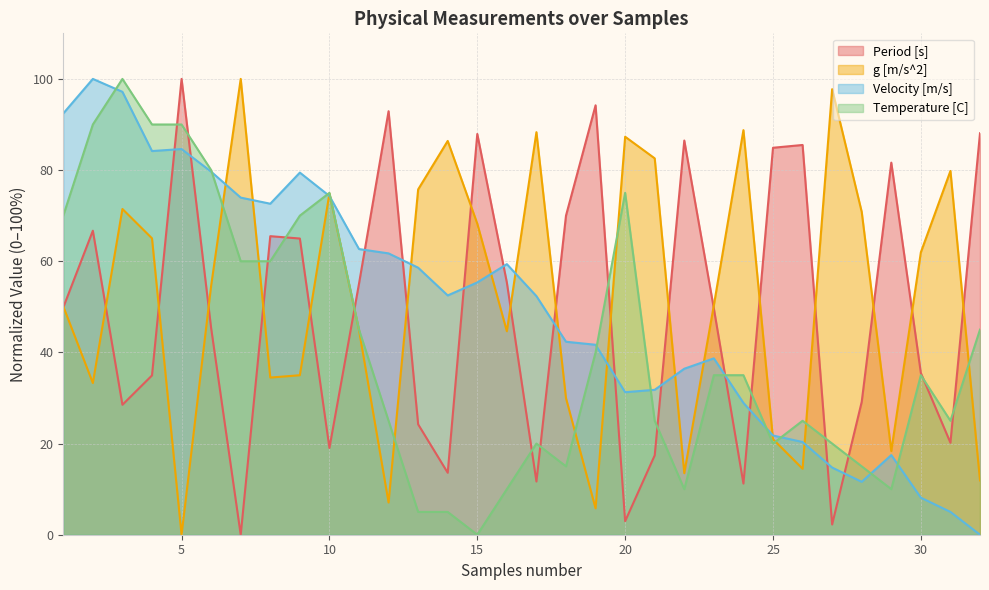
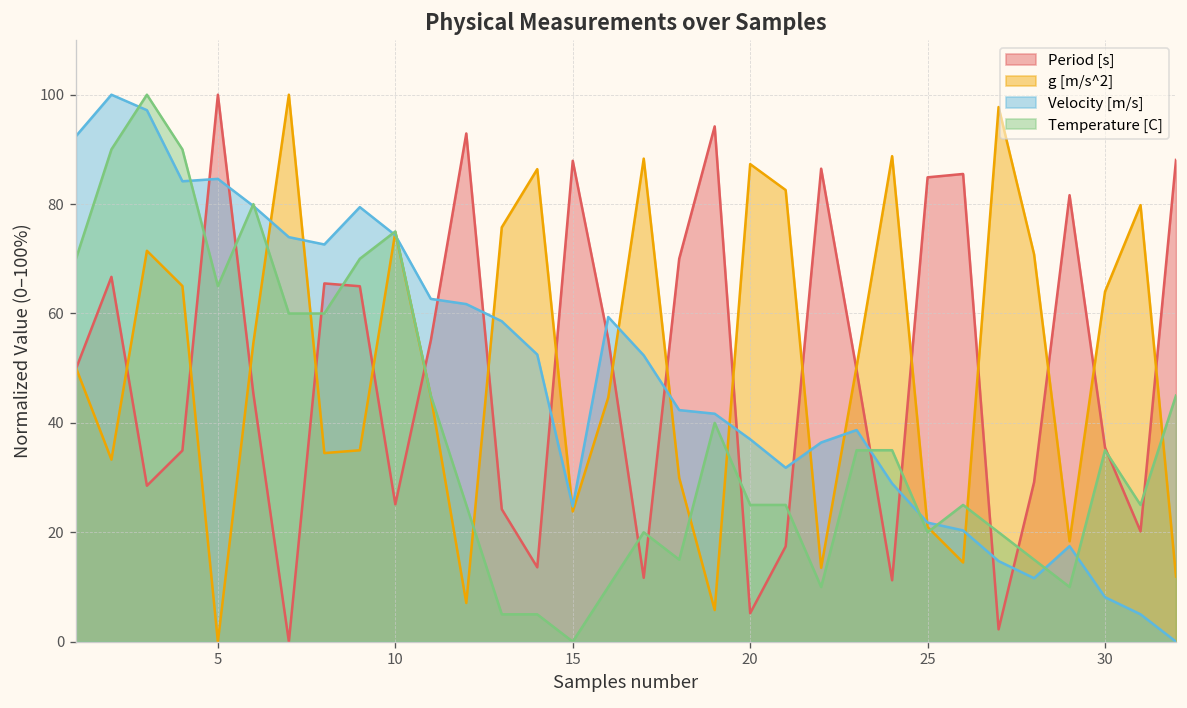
  {
    "Period [s]": {
      "5": 100,
-     "10": 19,
+     "10": 25,
      "15": 88,
-     "20": 3,
+     "20": 5,
      "25": 85
    },
    "g [m/s^2]": {
      "5": 0,
-     "15": 68,
+     "15": 24,
      "20": 87,
      "25": 21,
-     "30": 62
+     "30": 64
    },
    "Velocity [m/s]": {
      "5": 85,
-     "15": 55,
-     "20": 31,
+     "15": 25,
+     "20": 37,
      "25": 22,
      "30": 8
    },
    "Temperature [C]": {
-     "5": 90,
+     "5": 65,
      "15": 0,
-     "20": 75,
+     "20": 25,
      "25": 20
    }
  }
